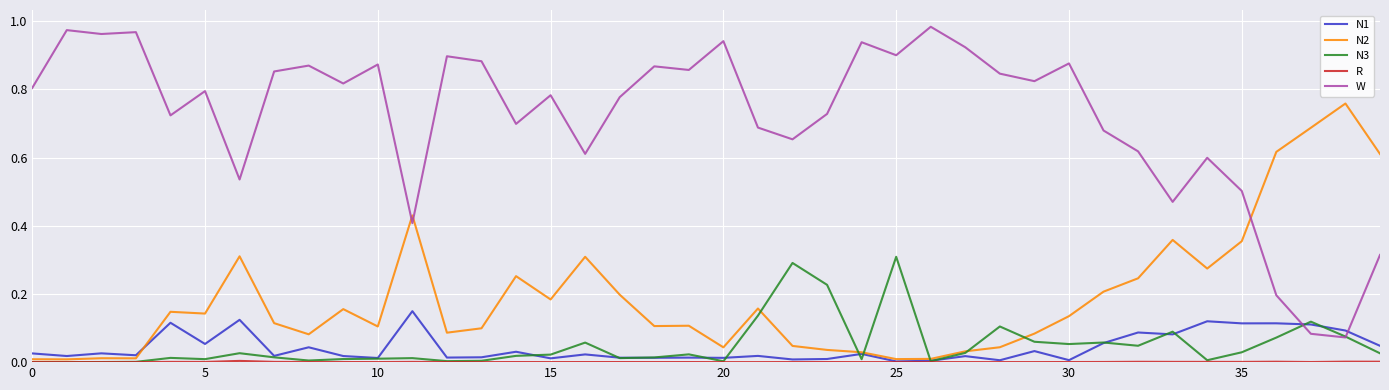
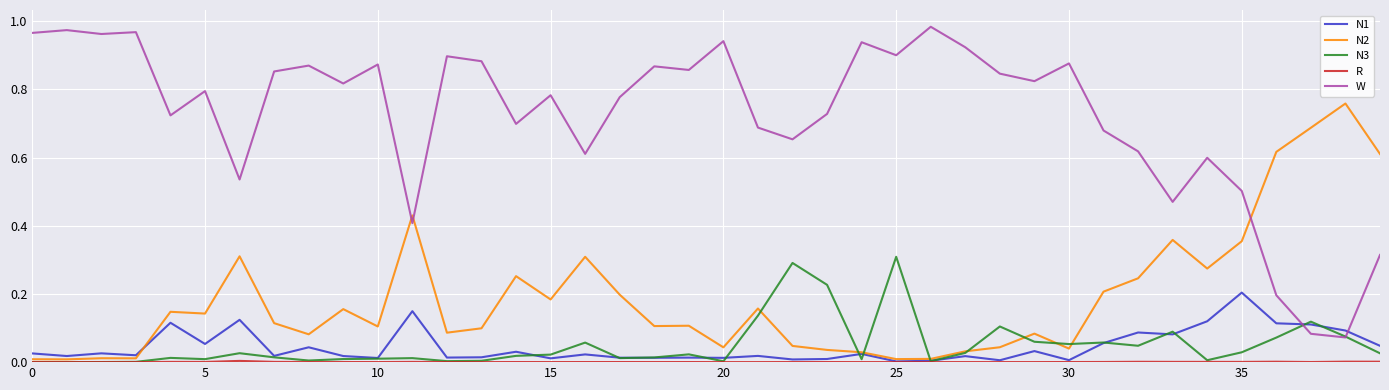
  {
    "N1": {
      "0": 0.03,
      "5": 0.05,
      "15": 0.01,
      "20": 0.01,
-     "35": 0.11
+     "35": 0.20
    },
    "N2": {
      "0": 0.01,
      "5": 0.14,
      "10": 0.10,
      "15": 0.18,
      "20": 0.04,
-     "30": 0.13,
+     "30": 0.04,
      "35": 0.35
    },
    "N3": {
      "5": 0.01,
      "15": 0.02,
      "25": 0.31,
      "30": 0.05,
      "35": 0.03
    },
    "R": {
      "5": 0.00,
      "10": 0.00,
      "15": 0.00,
      "35": 0.00
    },
    "W": {
-     "0": 0.80,
+     "0": 0.97,
      "5": 0.79,
      "10": 0.87,
      "15": 0.78,
      "20": 0.94,
      "25": 0.90,
      "30": 0.88,
      "35": 0.50
    }
  }
